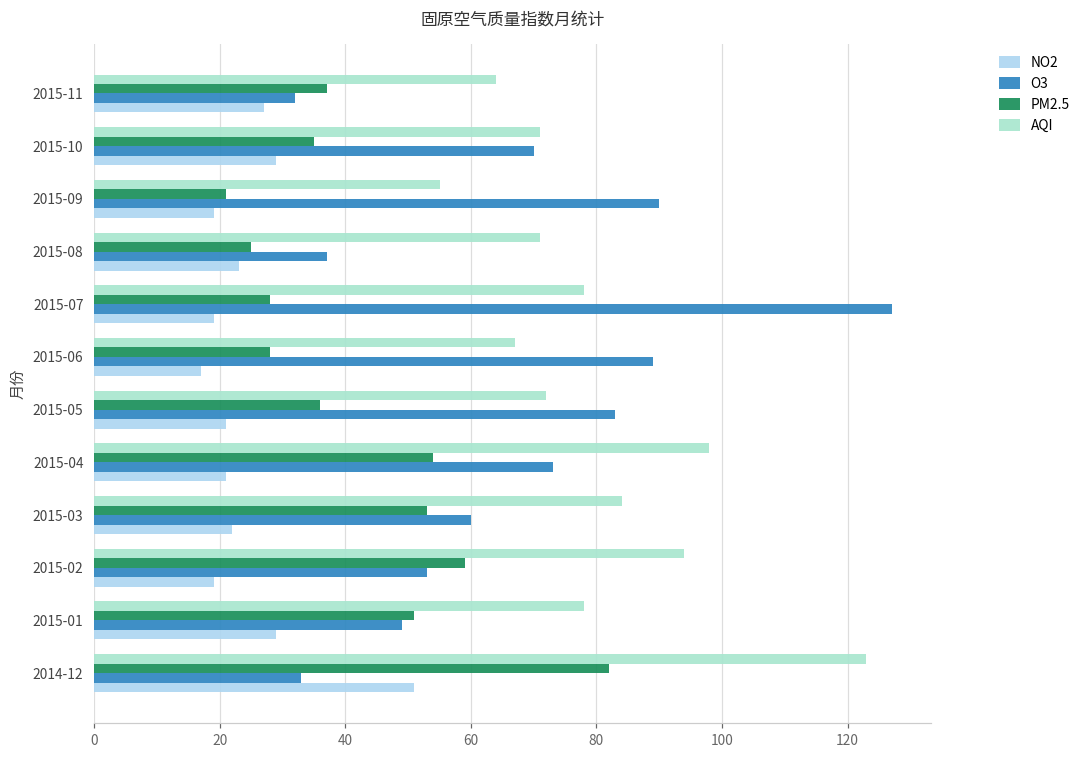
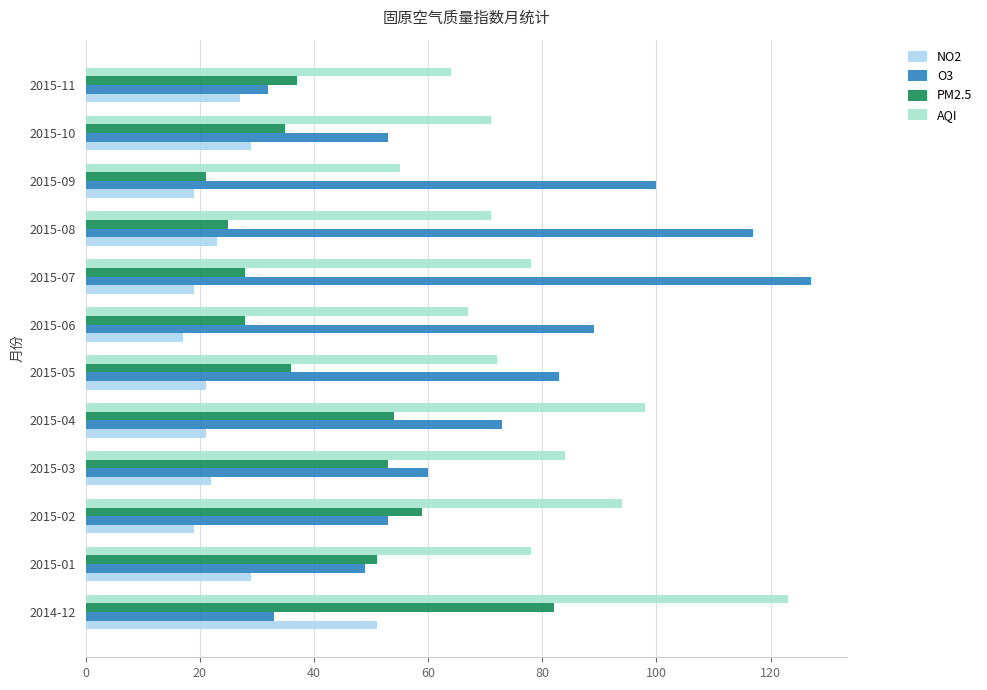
  {
    "O3": {
      "2015-11": 32,
-     "2015-10": 70,
-     "2015-09": 90,
-     "2015-08": 37,
+     "2015-10": 53,
+     "2015-09": 100,
+     "2015-08": 117,
      "2015-07": 127,
      "2015-06": 89,
      "2015-05": 83,
      "2015-04": 73,
      "2015-03": 60,
      "2015-02": 53,
      "2015-01": 49,
      "2014-12": 33
    },
    "PM2.5": {
      "2015-11": 37,
      "2015-10": 35,
      "2015-09": 21,
      "2015-08": 25,
      "2015-07": 28,
      "2015-06": 28,
      "2015-05": 36,
      "2015-04": 54,
      "2015-03": 53,
      "2015-02": 59,
      "2015-01": 51,
      "2014-12": 82
    }
  }
